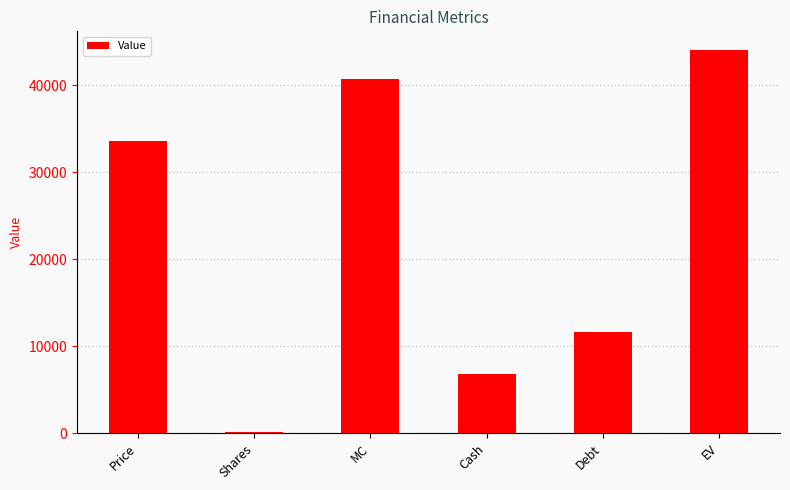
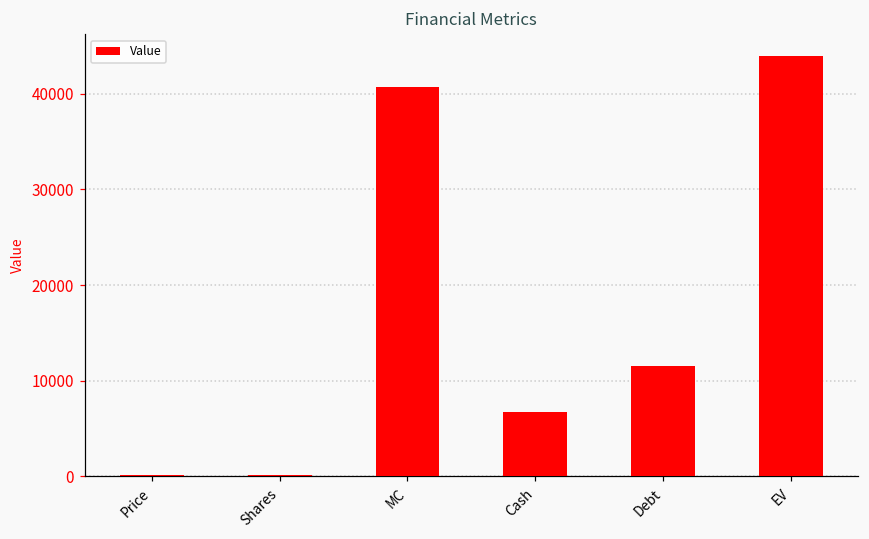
  {
-   "Price": 34000,
+   "Price": 0,
    "MC": 41000,
    "Cash": 7000,
    "Debt": 12000,
    "EV": 44000
  }
